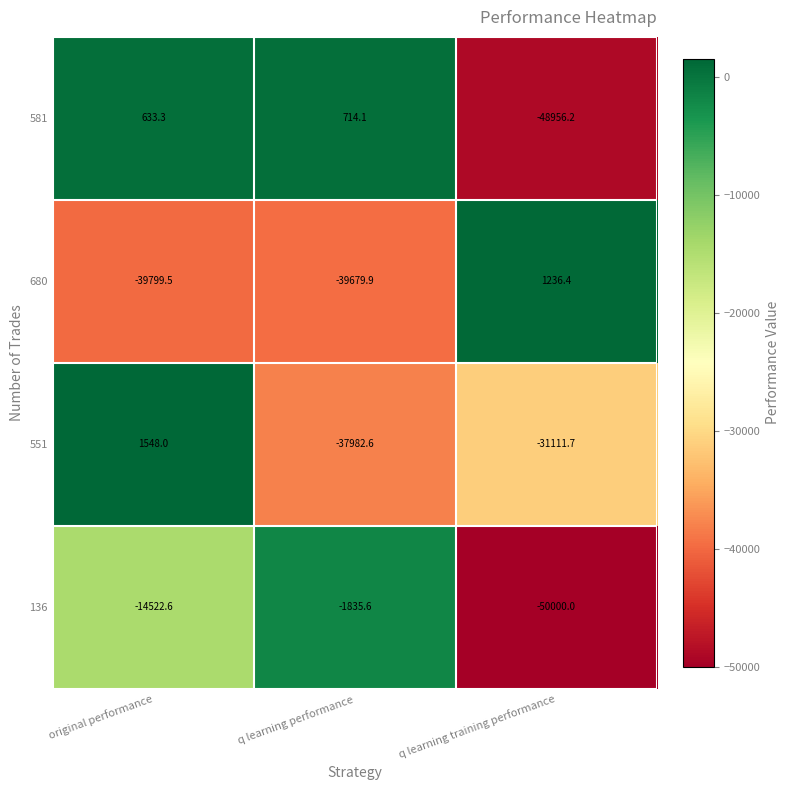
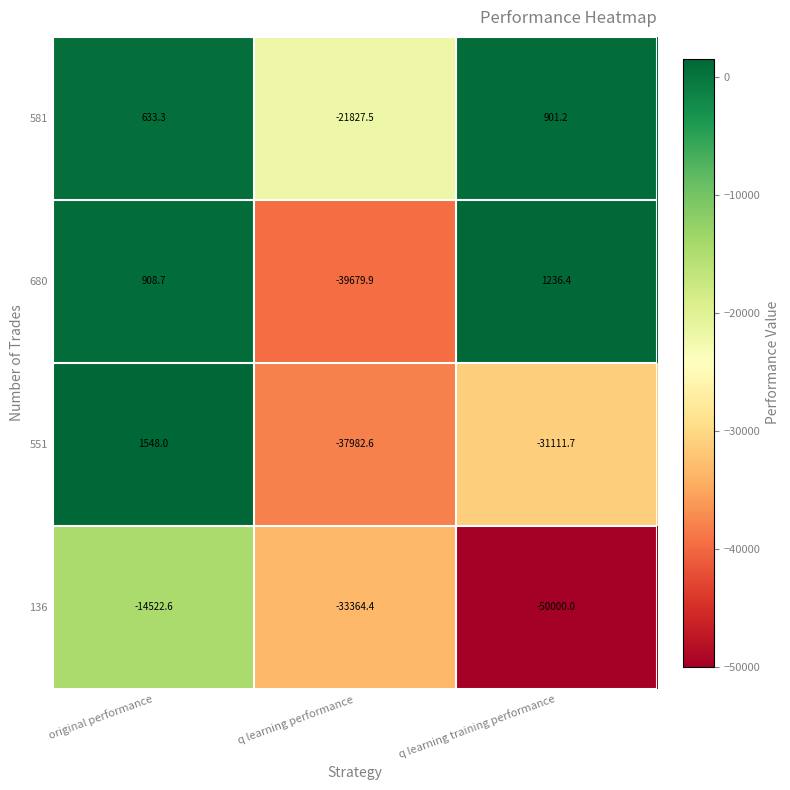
  {
    "581": {
      "original performance": 633.3,
-     "q learning performance": 714.1,
-     "q learning training performance": -48956.2
+     "q learning performance": -21827.5,
+     "q learning training performance": 901.2
    },
    "680": {
-     "original performance": -39799.5,
+     "original performance": 908.7,
      "q learning performance": -39679.9,
      "q learning training performance": 1236.4
    },
    "551": {
      "original performance": 1548.0,
      "q learning performance": -37982.6,
      "q learning training performance": -31111.7
    },
    "136": {
      "original performance": -14522.6,
-     "q learning performance": -1835.6,
+     "q learning performance": -33364.4,
      "q learning training performance": -50000.0
    }
  }
